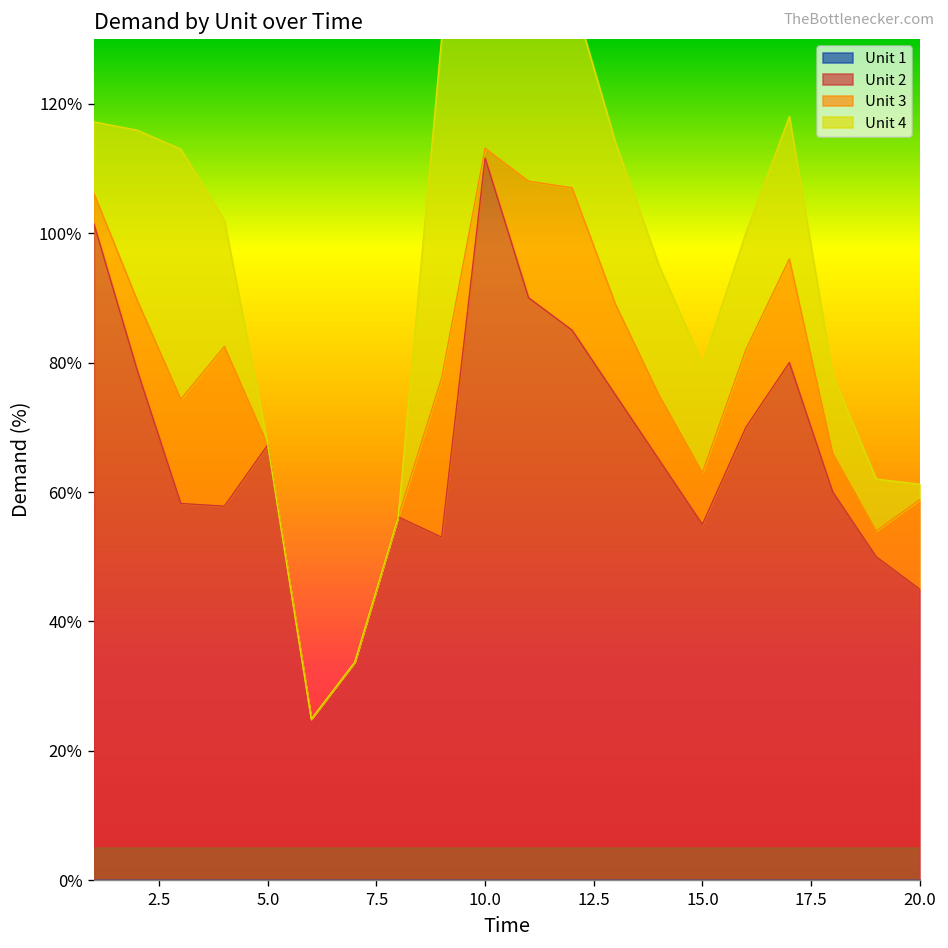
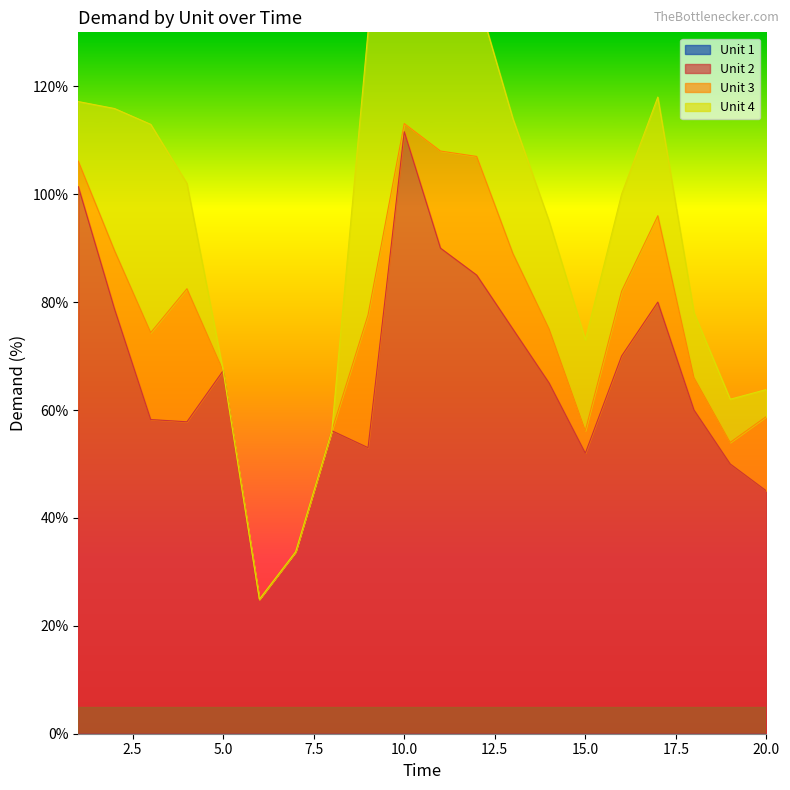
  {
    "Unit 2": {
      "10.0": "112%",
-     "15.0": "55%",
+     "15.0": "52%",
      "20.0": "45%"
    },
    "Unit 3": {
      "10.0": "2%",
-     "15.0": "8%",
+     "15.0": "4%",
      "20.0": "14%"
    },
    "Unit 4": {
      "15.0": "17%",
-     "20.0": "2%"
+     "20.0": "5%"
    }
  }
